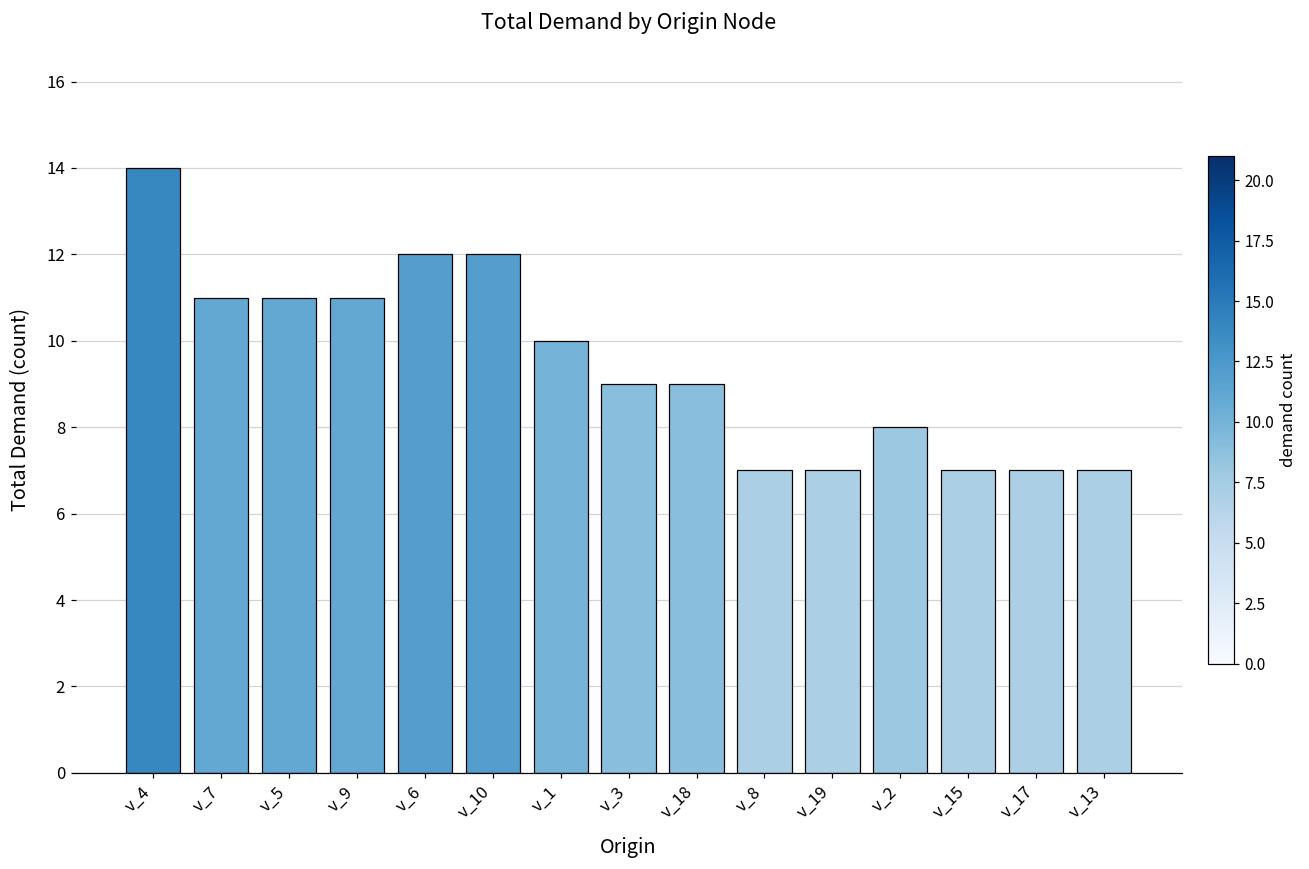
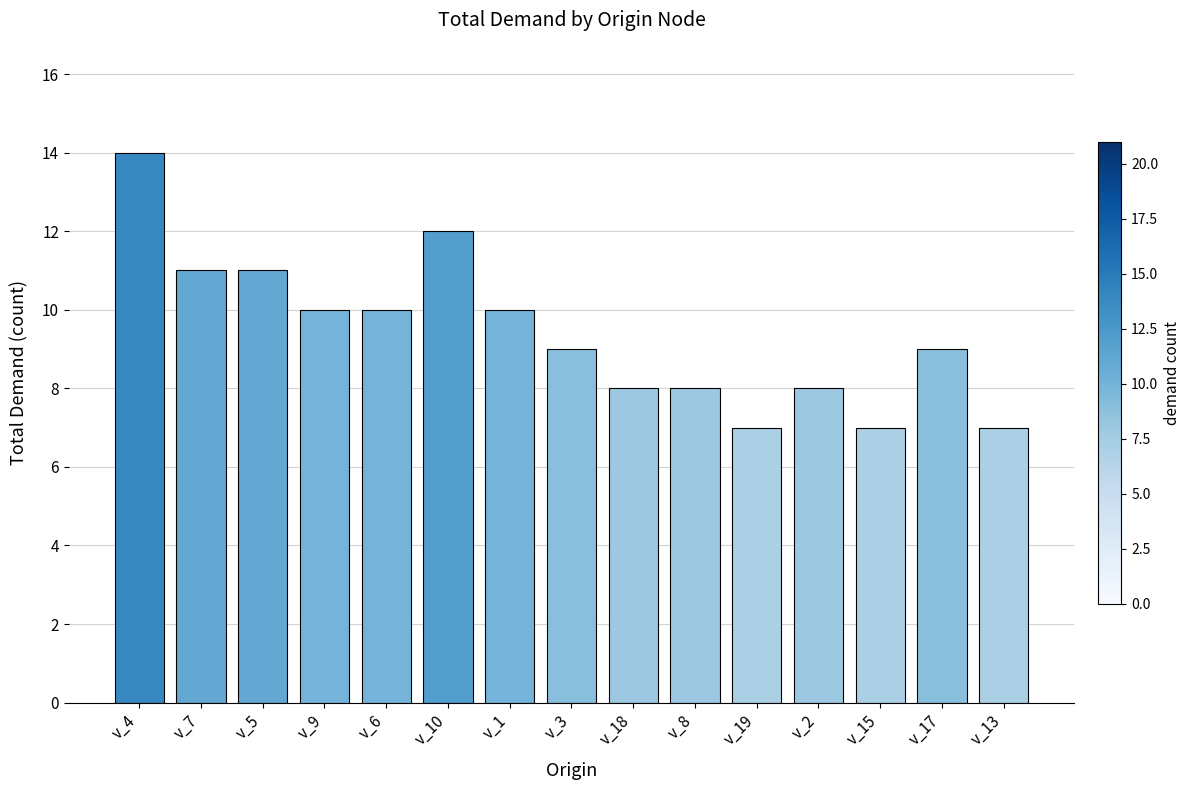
  {
    "v_4": 14,
    "v_7": 11,
    "v_5": 11,
-   "v_9": 11,
-   "v_6": 12,
+   "v_9": 10,
+   "v_6": 10,
    "v_10": 12,
    "v_1": 10,
    "v_3": 9,
-   "v_18": 9,
-   "v_8": 7,
+   "v_18": 8,
+   "v_8": 8,
    "v_19": 7,
    "v_2": 8,
    "v_15": 7,
-   "v_17": 7,
+   "v_17": 9,
    "v_13": 7
  }
